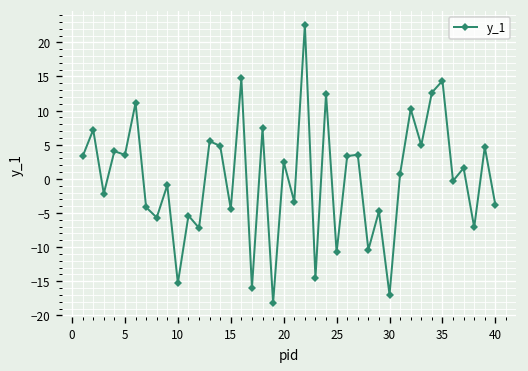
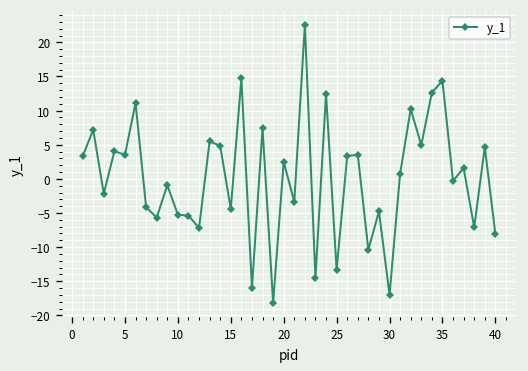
  {
    "5": 4,
-   "10": -15,
+   "10": -5,
    "15": -4,
    "20": 2,
-   "25": -11,
+   "25": -13,
    "30": -17,
    "35": 14,
-   "40": -4
+   "40": -8
  }
